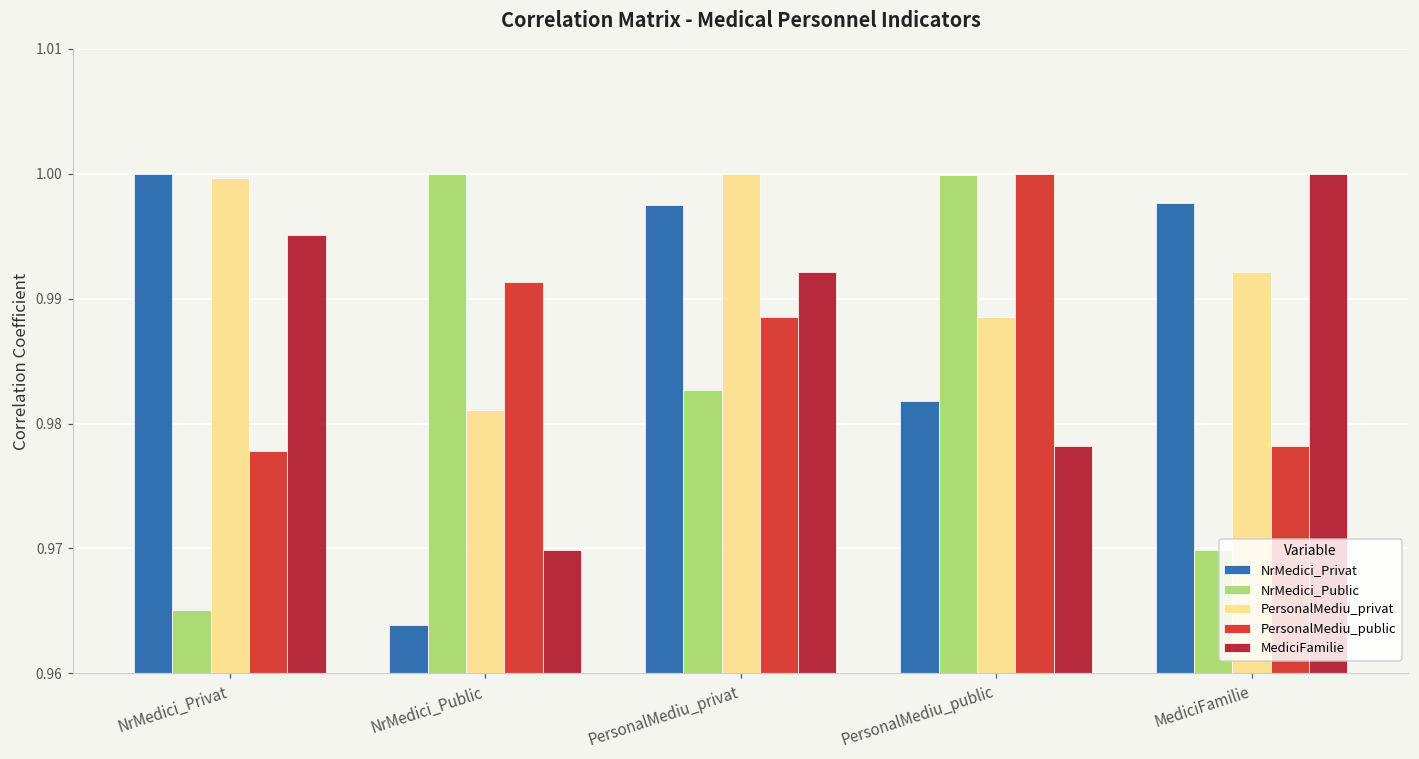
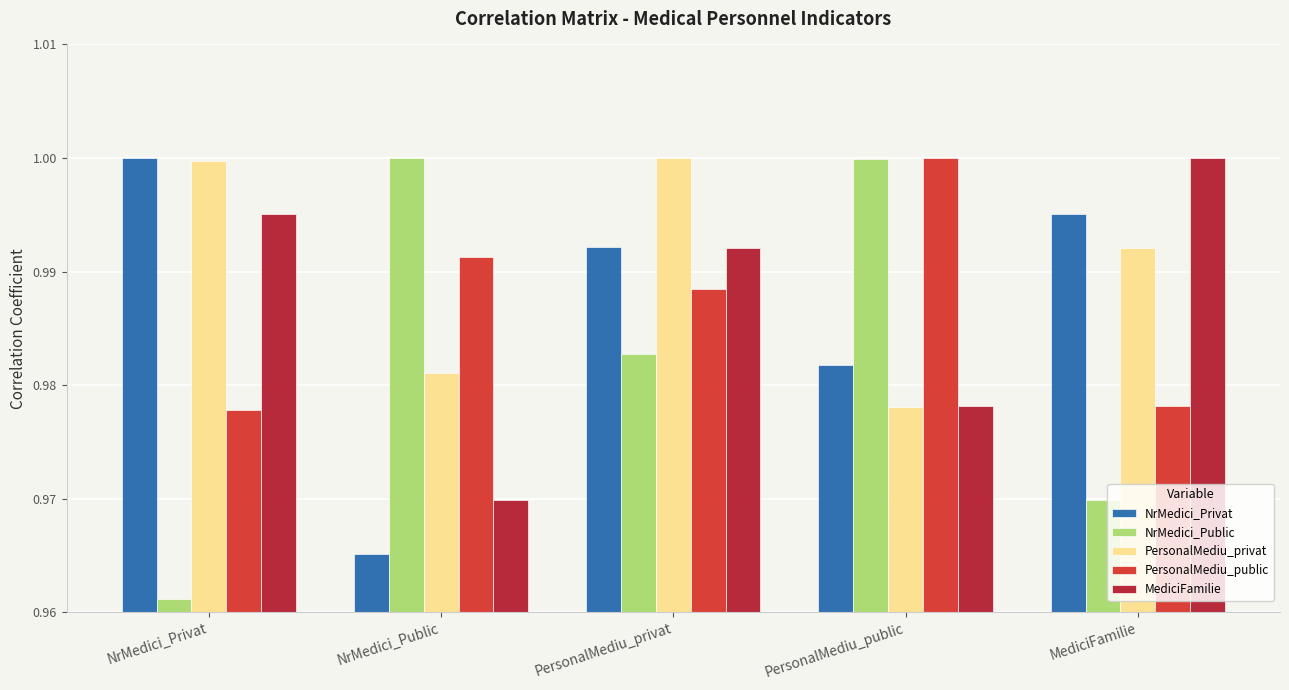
  {
    "NrMedici_Privat": {
      "NrMedici_Privat": 1.0000,
-     "NrMedici_Public": 0.9639,
-     "PersonalMediu_privat": 0.9975,
+     "NrMedici_Public": 0.9651,
+     "PersonalMediu_privat": 0.9922,
      "PersonalMediu_public": 0.9818,
-     "MediciFamilie": 0.9977
+     "MediciFamilie": 0.9951
    },
    "NrMedici_Public": {
-     "NrMedici_Privat": 0.9651,
+     "NrMedici_Privat": 0.9612,
      "NrMedici_Public": 1.0000,
      "PersonalMediu_privat": 0.9827,
      "PersonalMediu_public": 0.9999,
      "MediciFamilie": 0.9699
    },
    "PersonalMediu_privat": {
      "NrMedici_Privat": 0.9997,
      "NrMedici_Public": 0.9811,
      "PersonalMediu_privat": 1.0000,
-     "PersonalMediu_public": 0.9885,
+     "PersonalMediu_public": 0.9781,
      "MediciFamilie": 0.9921
    }
  }
